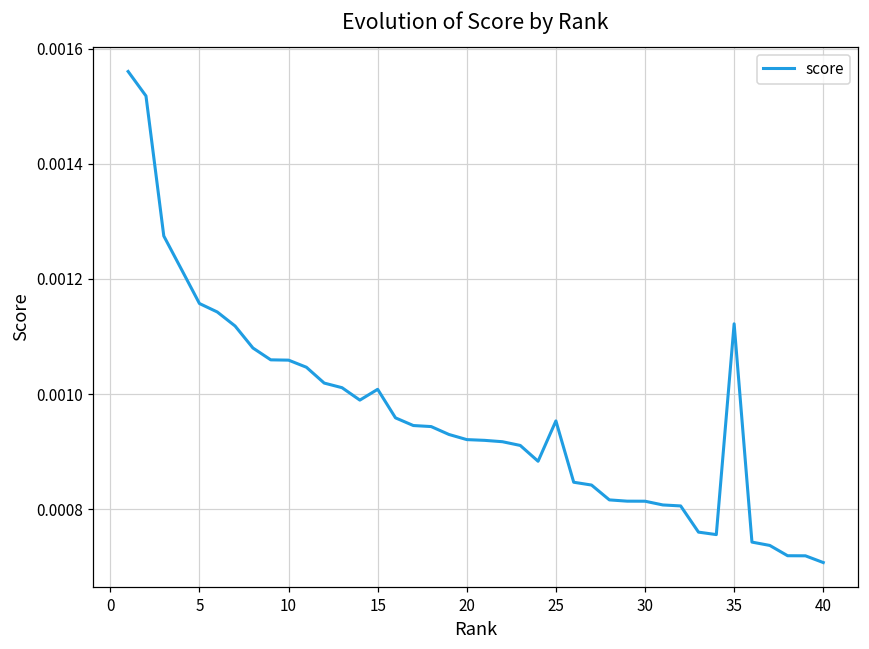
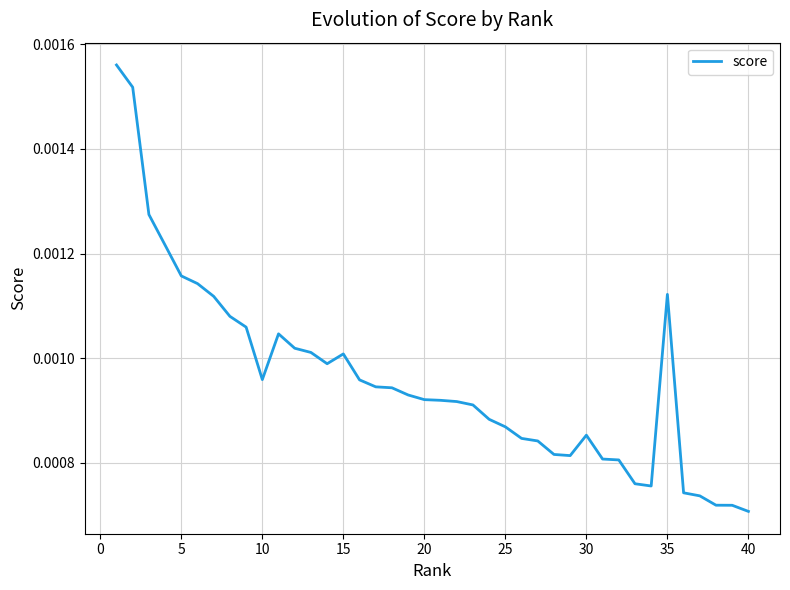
  {
    "5": 0.00116,
-   "10": 0.00106,
+   "10": 0.00096,
    "15": 0.00101,
    "20": 0.00092,
-   "25": 0.00095,
-   "30": 0.00081,
+   "25": 0.00087,
+   "30": 0.00085,
    "35": 0.00112,
    "40": 0.00071
  }
